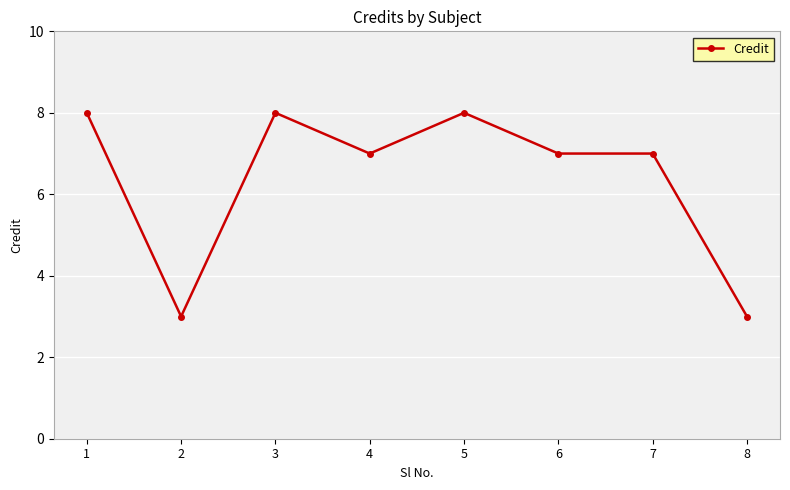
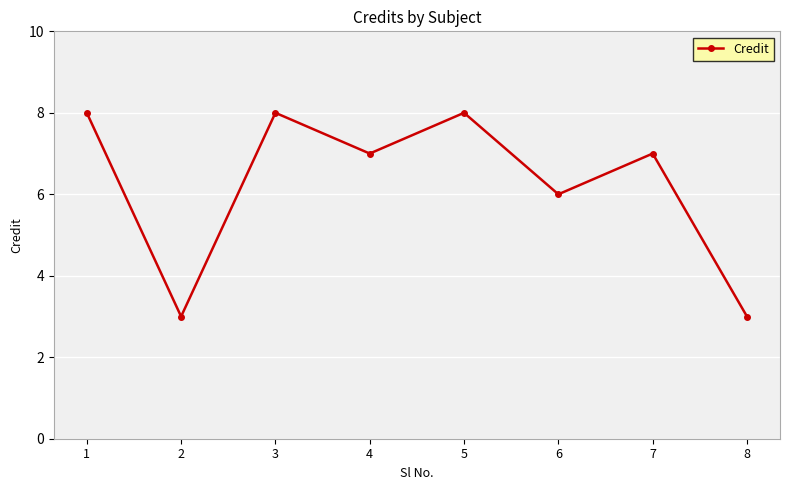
  {
    "1": 8,
    "2": 3,
    "3": 8,
    "4": 7,
    "5": 8,
-   "6": 7,
+   "6": 6,
    "7": 7,
    "8": 3
  }
